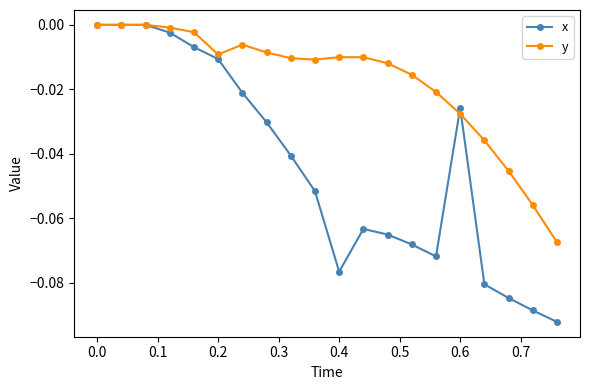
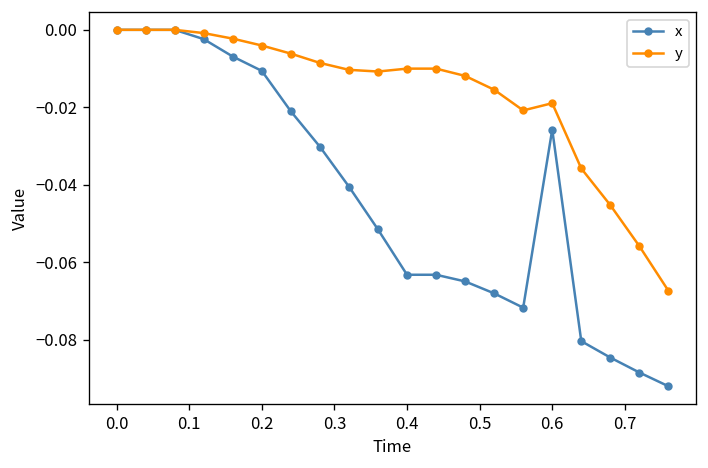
  {
    "x": {
      "0.2": -0.011,
-     "0.4": -0.077,
+     "0.4": -0.063,
      "0.6": -0.026
    },
    "y": {
-     "0.2": -0.009,
+     "0.2": -0.004,
      "0.4": -0.010,
-     "0.6": -0.028
+     "0.6": -0.019
    }
  }
